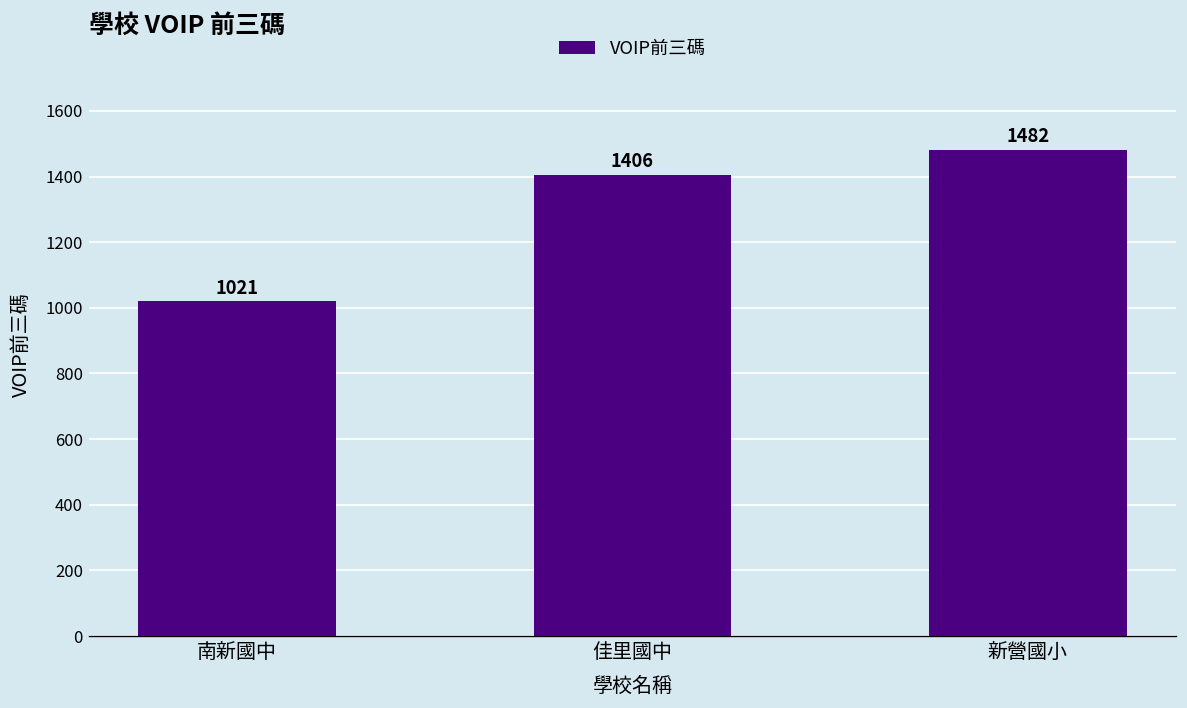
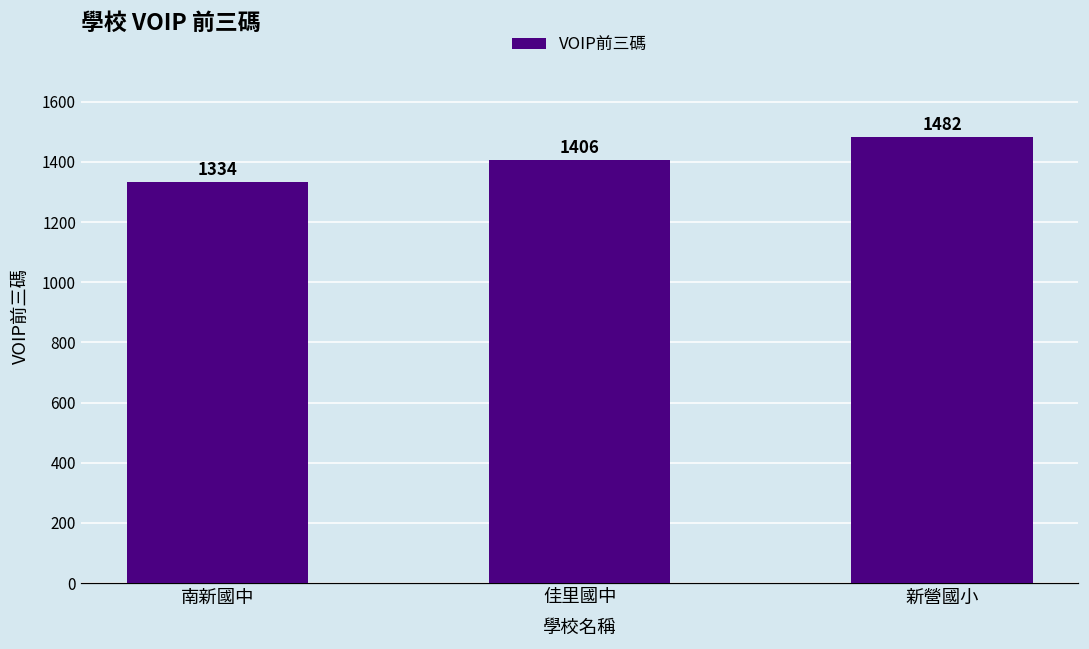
  {
-   "南新國中": 1021,
+   "南新國中": 1334,
    "佳里國中": 1406,
    "新營國小": 1482
  }
